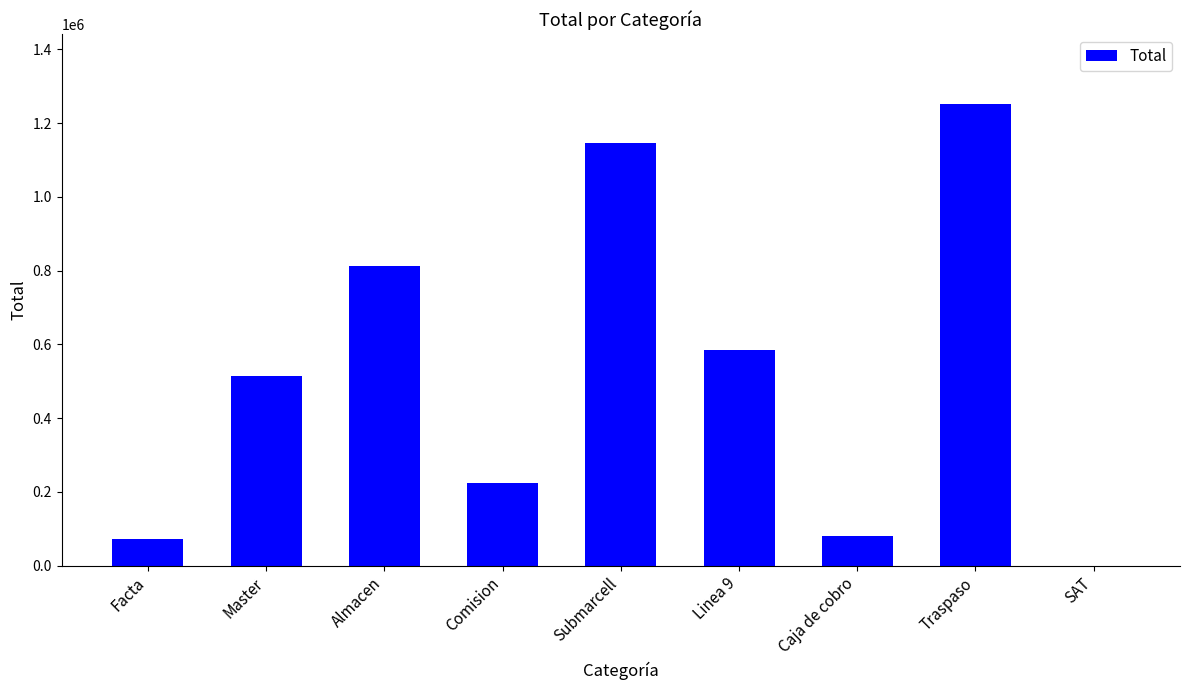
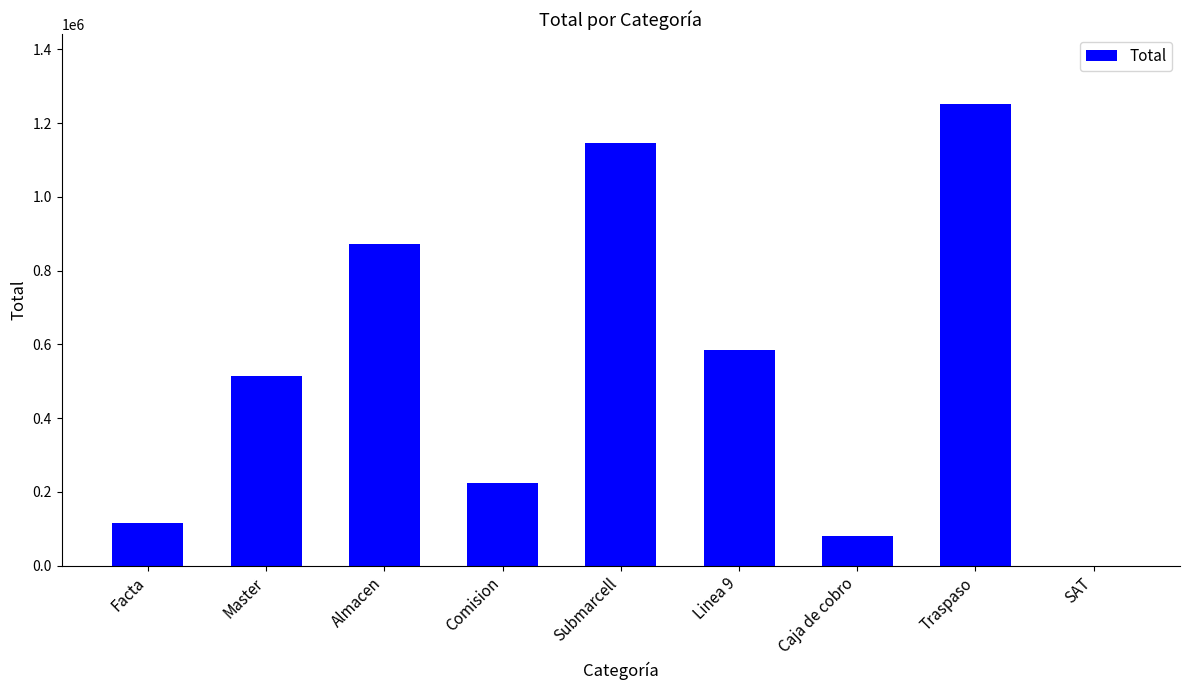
  {
-   "Facta": 70000,
+   "Facta": 120000,
    "Master": 510000,
-   "Almacen": 810000,
+   "Almacen": 870000,
    "Comision": 220000,
    "Submarcell": 1150000,
    "Linea 9": 580000,
    "Caja de cobro": 80000,
    "Traspaso": 1250000,
    "SAT": 0
  }
